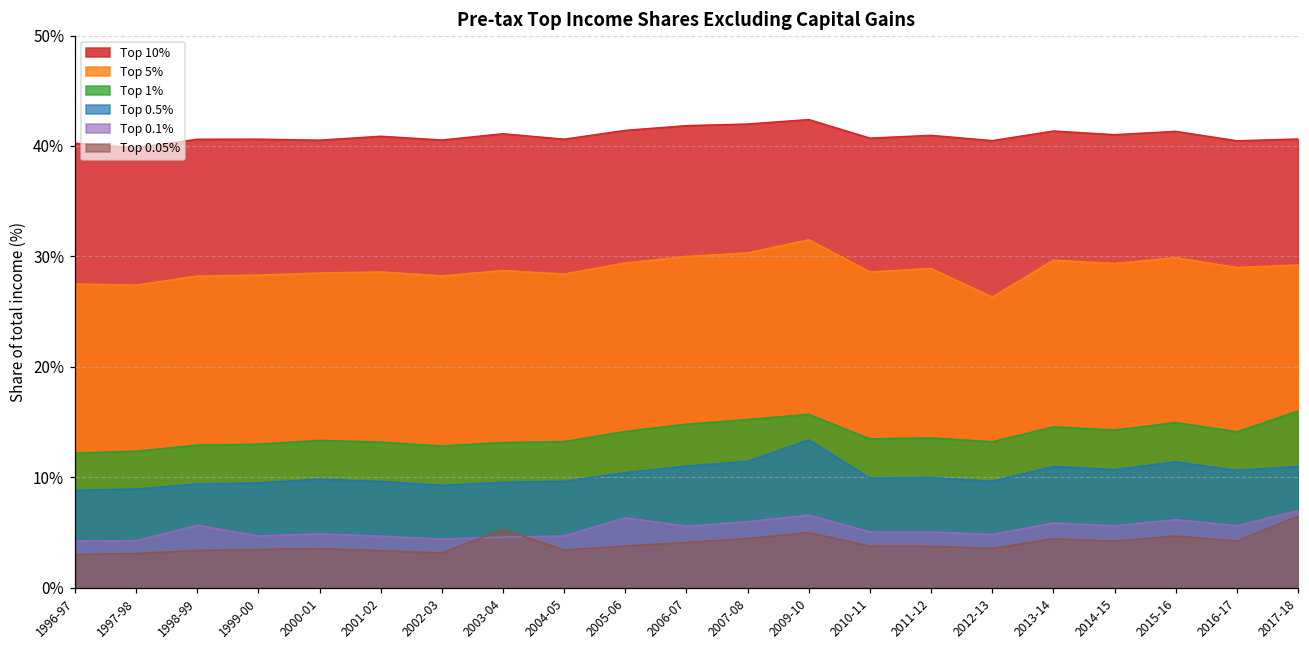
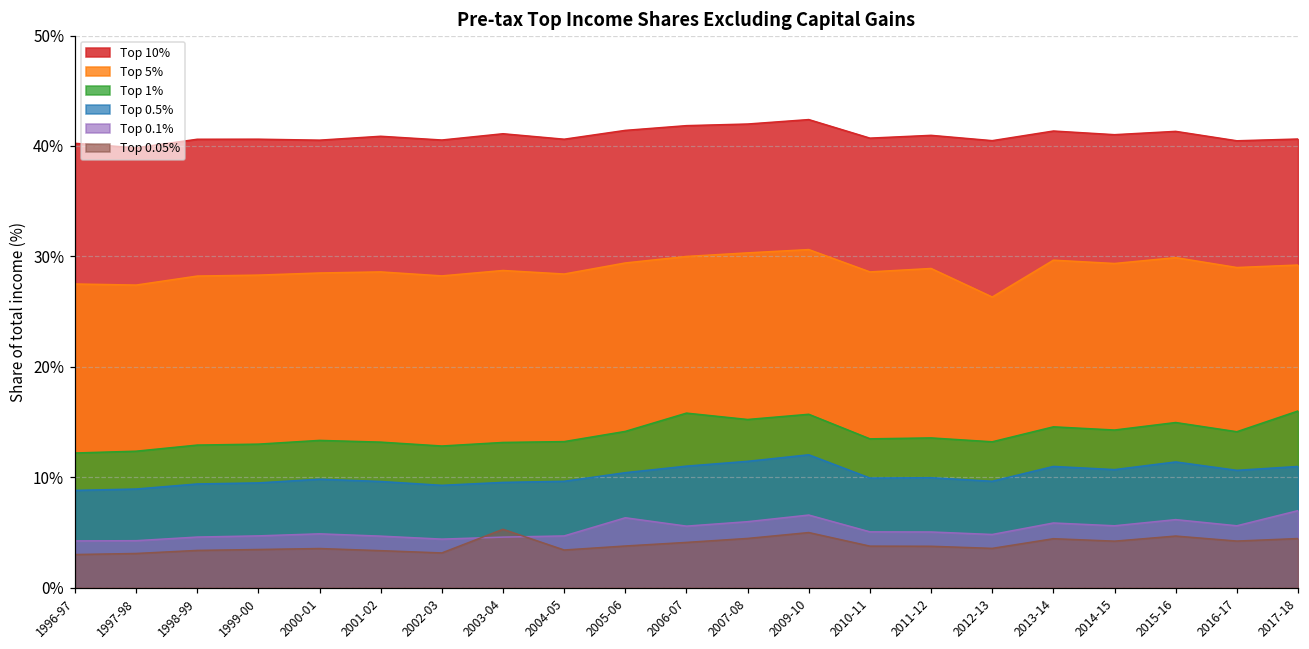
  {
    "Top 10%": {
      "1996-97": "40.2%",
      "1998-99": "40.6%",
      "1999-00": "40.6%",
      "2000-01": "40.5%",
      "2001-02": "40.9%",
      "2002-03": "40.5%",
      "2003-04": "41.1%",
      "2004-05": "40.6%",
      "2005-06": "41.4%",
      "2006-07": "41.8%",
      "2007-08": "42.0%",
      "2009-10": "42.4%",
      "2010-11": "40.7%",
      "2011-12": "41.0%",
      "2012-13": "40.5%",
      "2013-14": "41.4%",
      "2014-15": "41.0%",
      "2015-16": "41.3%",
      "2016-17": "40.5%",
      "2017-18": "40.6%"
    },
    "Top 5%": {
      "1996-97": "27.5%",
      "1997-98": "27.4%",
      "1998-99": "28.2%",
      "1999-00": "28.3%",
      "2000-01": "28.5%",
      "2001-02": "28.6%",
      "2002-03": "28.2%",
      "2003-04": "28.7%",
      "2004-05": "28.4%",
      "2005-06": "29.4%",
      "2006-07": "30.0%",
      "2007-08": "30.3%",
-     "2009-10": "31.5%",
+     "2009-10": "30.6%",
      "2010-11": "28.6%",
      "2011-12": "28.9%",
      "2012-13": "26.3%",
      "2013-14": "29.7%",
      "2014-15": "29.4%",
      "2015-16": "29.9%",
      "2016-17": "29.0%",
      "2017-18": "29.2%"
    },
    "Top 1%": {
      "1996-97": "12.2%",
      "1997-98": "12.4%",
      "1998-99": "12.9%",
      "1999-00": "13.0%",
      "2000-01": "13.3%",
      "2001-02": "13.2%",
      "2002-03": "12.8%",
      "2003-04": "13.1%",
      "2004-05": "13.2%",
      "2005-06": "14.1%",
-     "2006-07": "14.8%",
+     "2006-07": "15.8%",
      "2007-08": "15.2%",
      "2009-10": "15.7%",
      "2010-11": "13.5%",
      "2011-12": "13.6%",
      "2012-13": "13.2%",
      "2013-14": "14.6%",
      "2014-15": "14.3%",
      "2015-16": "14.9%",
      "2016-17": "14.1%",
      "2017-18": "16.0%"
    },
    "Top 0.5%": {
      "1996-97": "8.8%",
      "1997-98": "8.9%",
      "1998-99": "9.4%",
      "1999-00": "9.5%",
      "2000-01": "9.8%",
      "2001-02": "9.6%",
      "2002-03": "9.3%",
      "2003-04": "9.5%",
      "2004-05": "9.6%",
      "2005-06": "10.4%",
      "2006-07": "11.0%",
      "2007-08": "11.4%",
-     "2009-10": "13.4%",
+     "2009-10": "12.0%",
      "2010-11": "9.9%",
      "2011-12": "10.0%",
      "2012-13": "9.6%",
      "2013-14": "11.0%",
      "2014-15": "10.7%",
      "2015-16": "11.4%",
      "2016-17": "10.6%",
      "2017-18": "11.0%"
    },
    "Top 0.1%": {
      "1996-97": "4.2%",
      "1997-98": "4.2%",
-     "1998-99": "5.6%",
+     "1998-99": "4.6%",
      "1999-00": "4.7%",
      "2000-01": "4.9%",
      "2001-02": "4.7%",
      "2002-03": "4.4%",
      "2003-04": "4.6%",
      "2004-05": "4.7%",
      "2005-06": "6.3%",
      "2006-07": "5.6%",
      "2007-08": "6.0%",
      "2009-10": "6.6%",
      "2010-11": "5.0%",
      "2011-12": "5.0%",
      "2012-13": "4.8%",
      "2013-14": "5.8%",
      "2014-15": "5.6%",
      "2015-16": "6.2%",
      "2016-17": "5.6%",
      "2017-18": "7.0%"
    },
    "Top 0.05%": {
      "1996-97": "3.0%",
      "1997-98": "3.1%",
      "1998-99": "3.4%",
      "1999-00": "3.4%",
      "2000-01": "3.5%",
      "2001-02": "3.3%",
      "2002-03": "3.1%",
      "2003-04": "5.3%",
      "2004-05": "3.4%",
      "2005-06": "3.8%",
      "2006-07": "4.1%",
      "2007-08": "4.4%",
      "2009-10": "5.0%",
      "2010-11": "3.8%",
      "2011-12": "3.7%",
      "2012-13": "3.5%",
      "2013-14": "4.4%",
      "2014-15": "4.2%",
      "2015-16": "4.7%",
      "2016-17": "4.2%",
-     "2017-18": "6.5%"
+     "2017-18": "4.4%"
    }
  }
